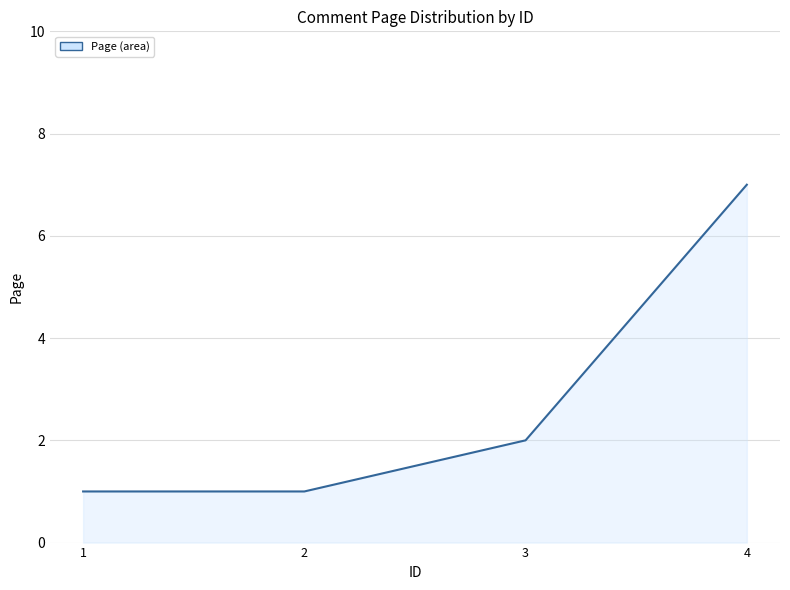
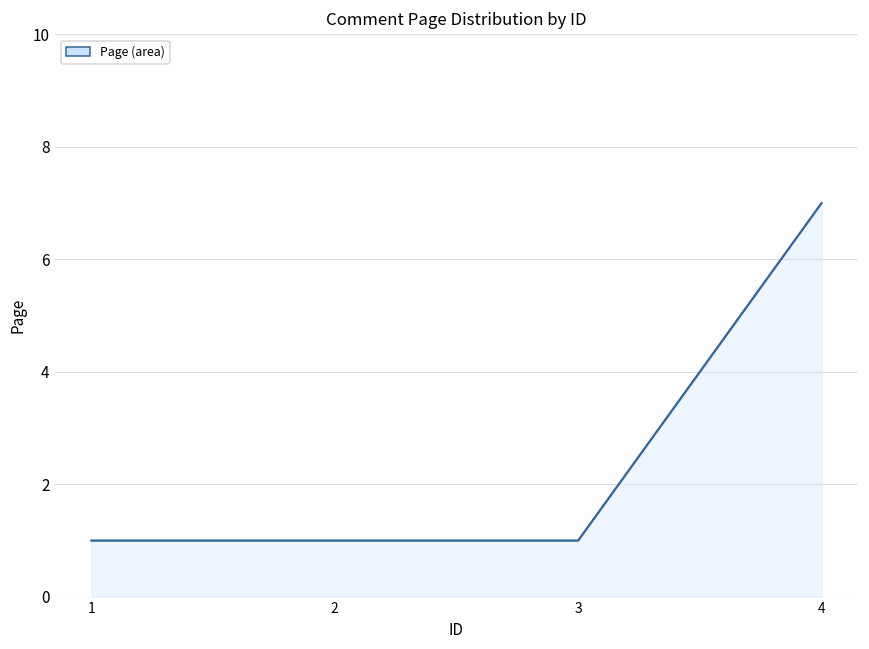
  {
    "1": 1,
    "2": 1,
-   "3": 2,
+   "3": 1,
    "4": 7
  }
